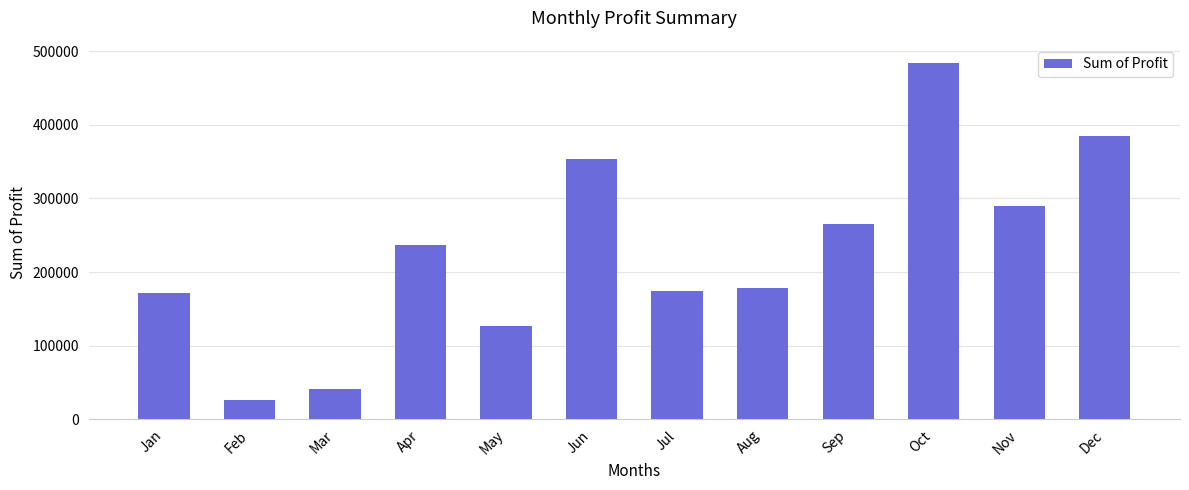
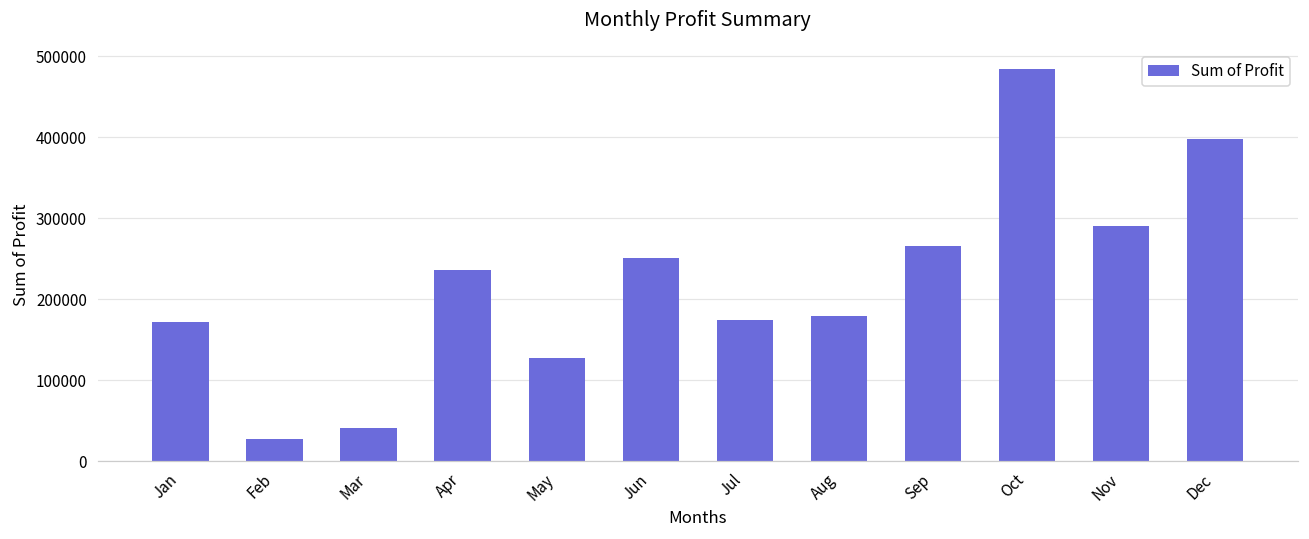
  {
    "Jan": 170000,
    "Feb": 30000,
    "Mar": 40000,
    "Apr": 240000,
    "May": 130000,
-   "Jun": 350000,
+   "Jun": 250000,
    "Jul": 170000,
    "Aug": 180000,
    "Sep": 270000,
    "Oct": 480000,
    "Nov": 290000,
-   "Dec": 380000
+   "Dec": 400000
  }
